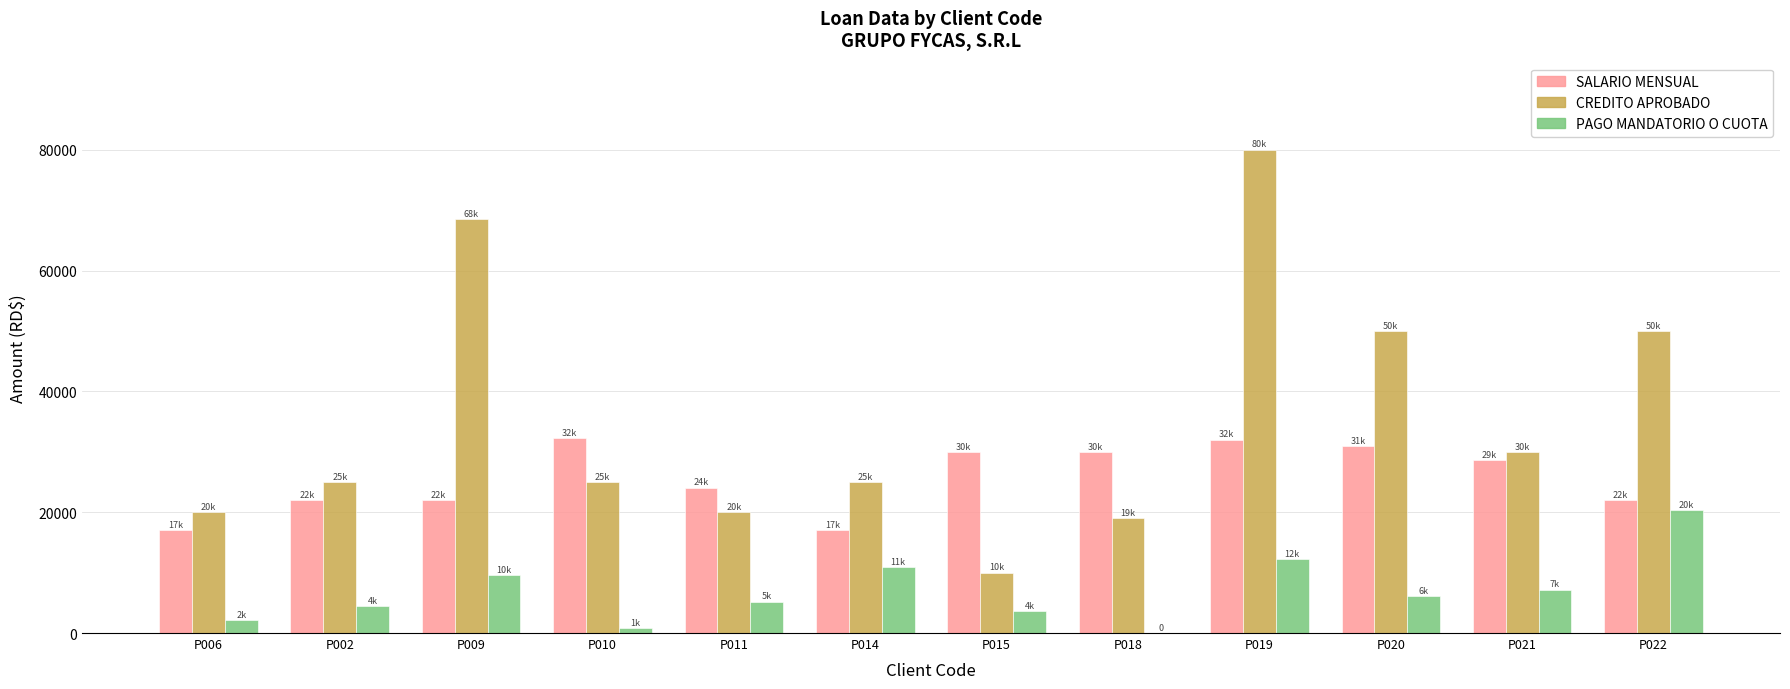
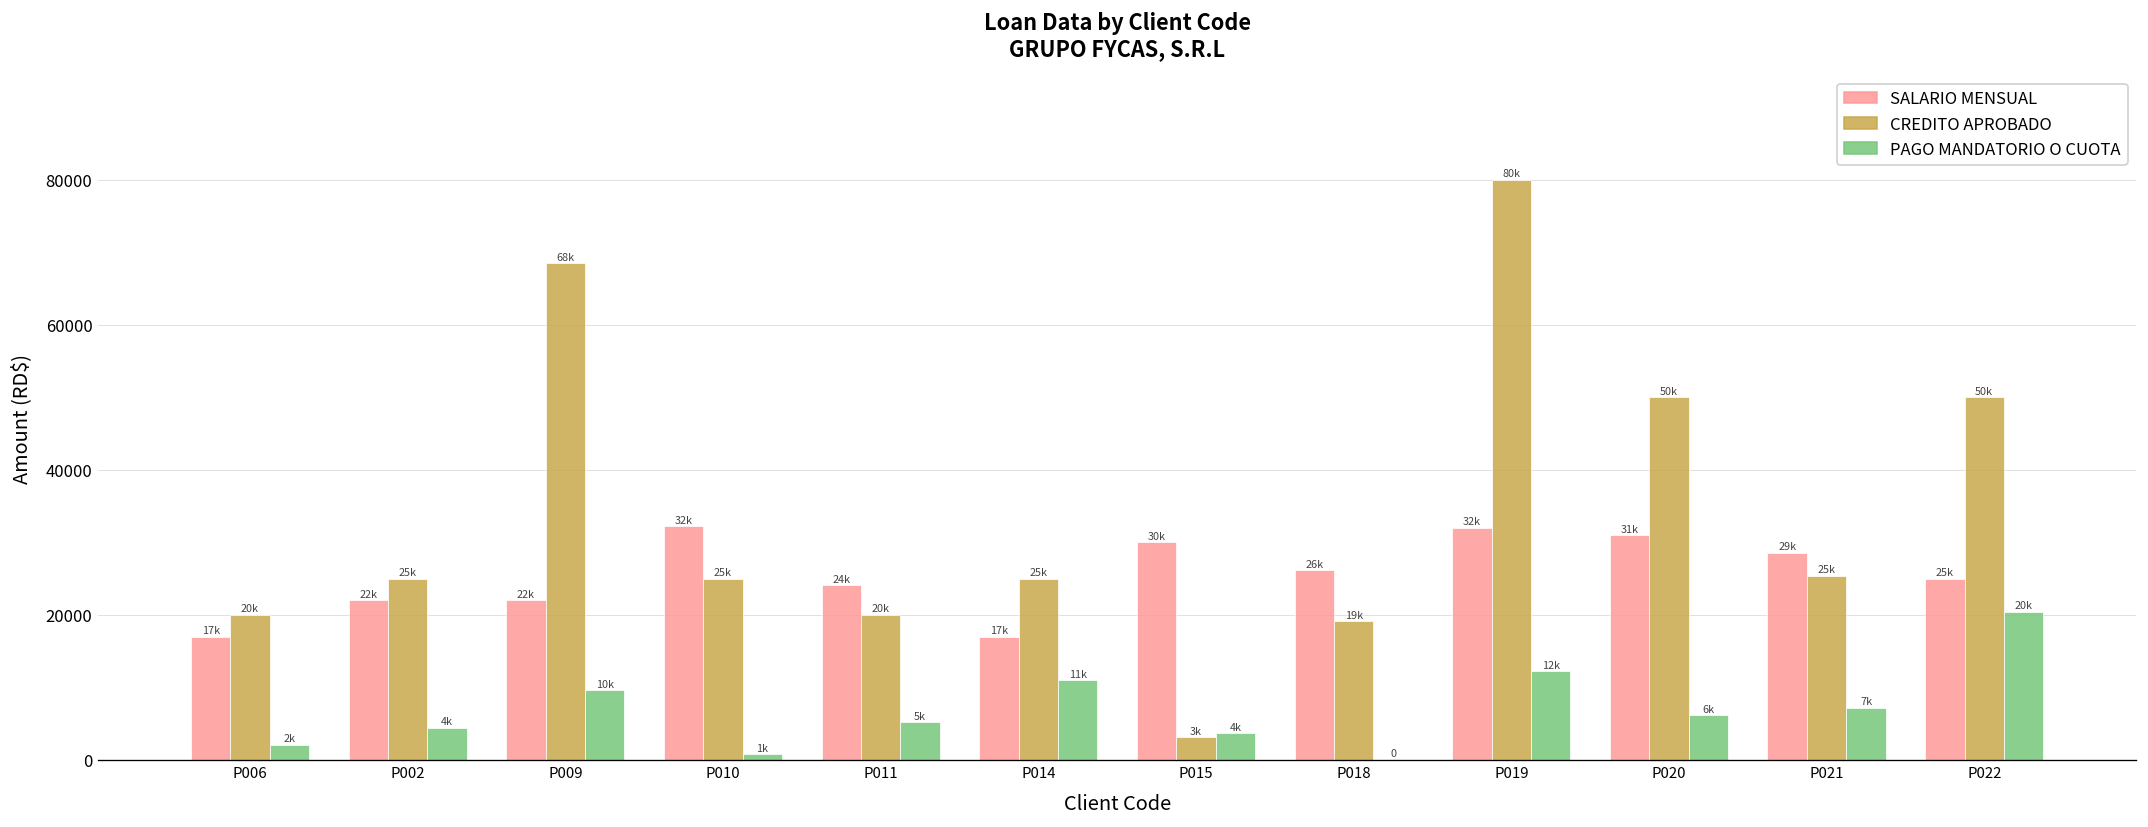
  {
    "SALARIO MENSUAL": {
      "P006": "17k",
      "P002": "22k",
      "P009": "22k",
      "P010": "32k",
      "P011": "24k",
      "P014": "17k",
      "P015": "30k",
-     "P018": "30k",
+     "P018": "26k",
      "P019": "32k",
      "P020": "31k",
      "P021": "29k",
-     "P022": "22k"
+     "P022": "25k"
    },
    "CREDITO APROBADO": {
      "P006": "20k",
      "P002": "25k",
      "P009": "68k",
      "P010": "25k",
      "P011": "20k",
      "P014": "25k",
-     "P015": "10k",
+     "P015": "3k",
      "P018": "19k",
      "P019": "80k",
      "P020": "50k",
-     "P021": "30k",
+     "P021": "25k",
      "P022": "50k"
    },
    "PAGO MANDATORIO O CUOTA": {
      "P006": "2k",
      "P002": "4k",
      "P009": "10k",
      "P010": "1k",
      "P011": "5k",
      "P014": "11k",
      "P015": "4k",
      "P018": "0",
      "P019": "12k",
      "P020": "6k",
      "P021": "7k",
      "P022": "20k"
    }
  }
